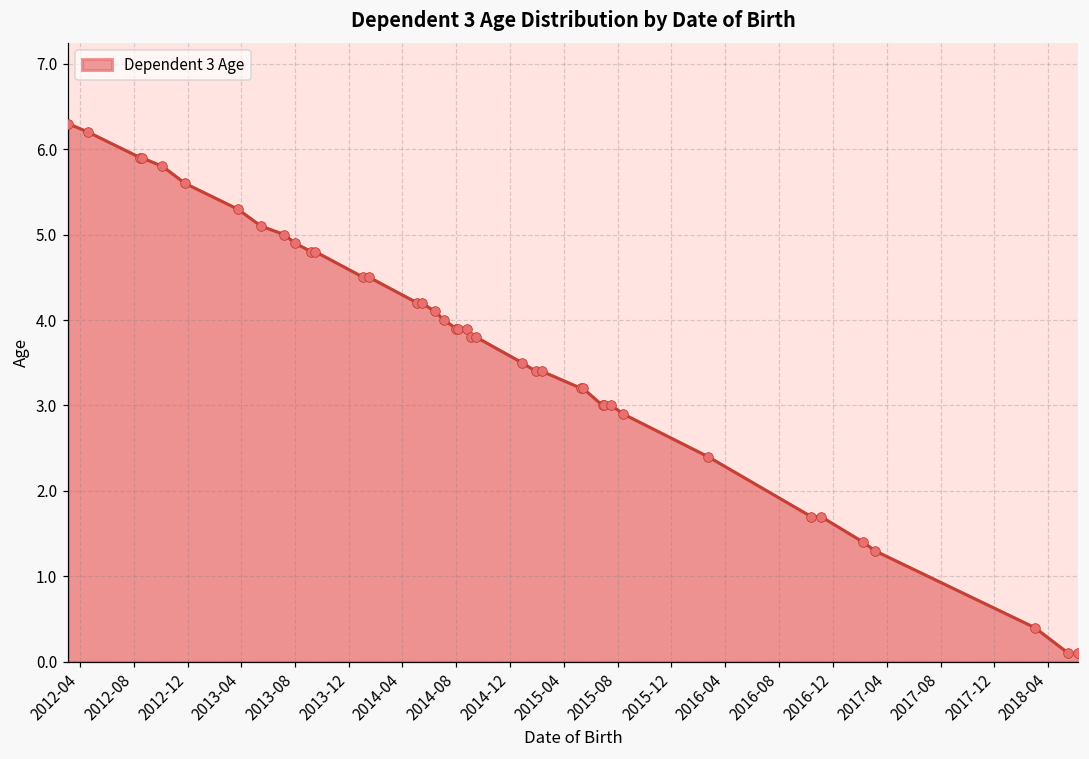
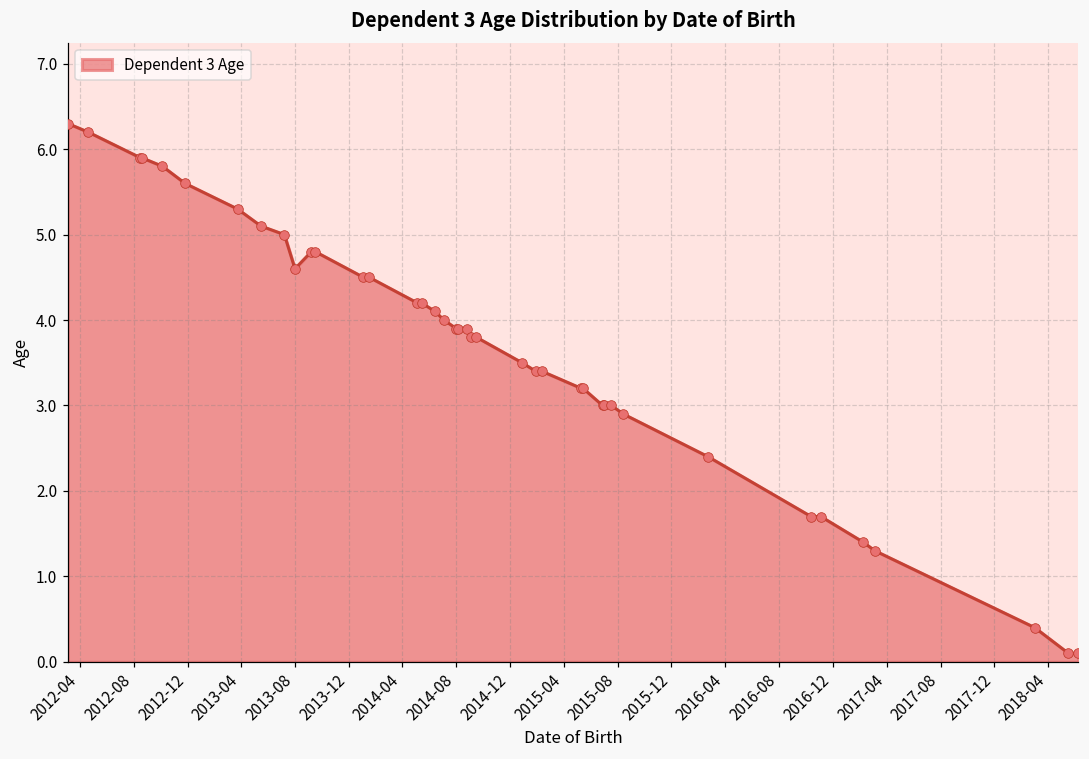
  {
-   "2013-08": 4.9,
+   "2013-08": 4.6,
    "2014-08": 3.9
  }
